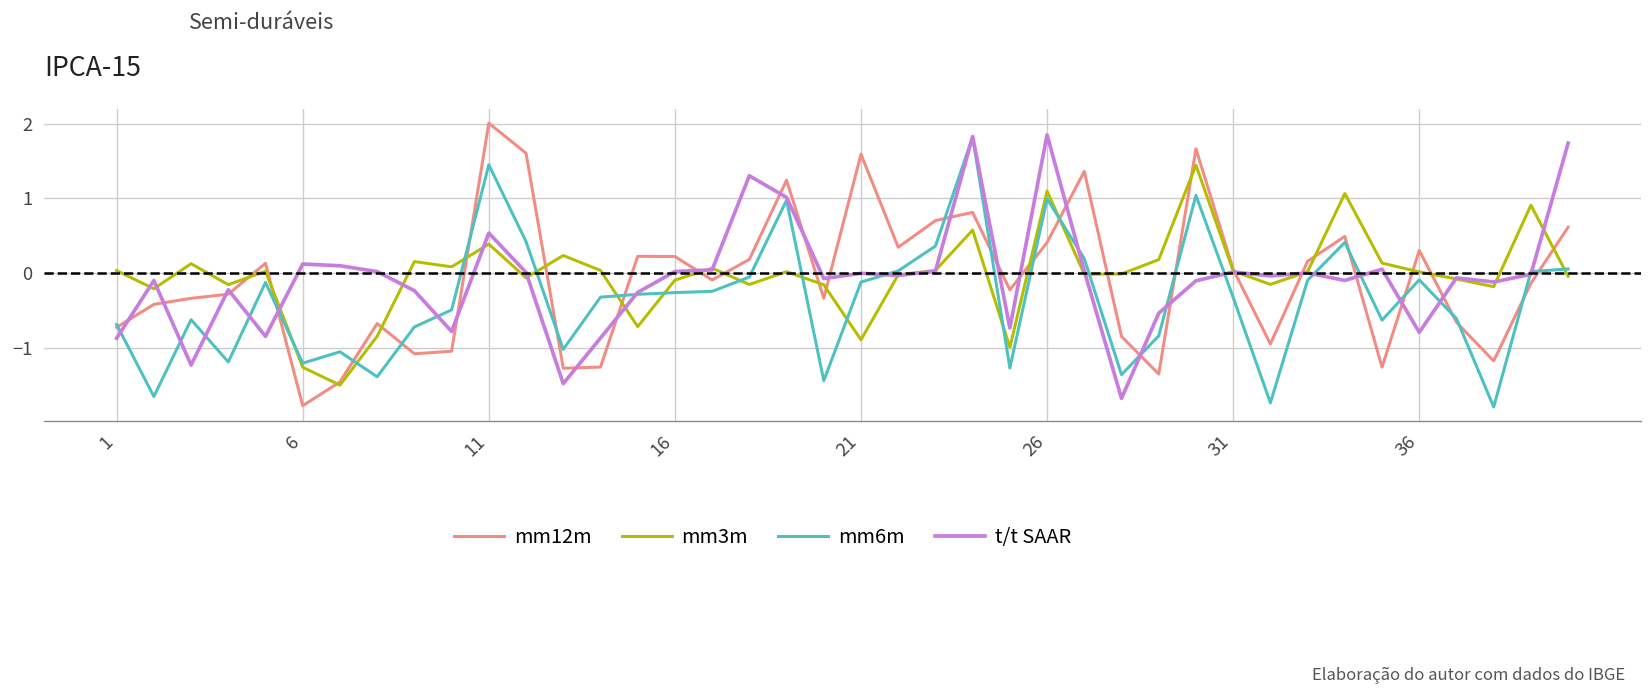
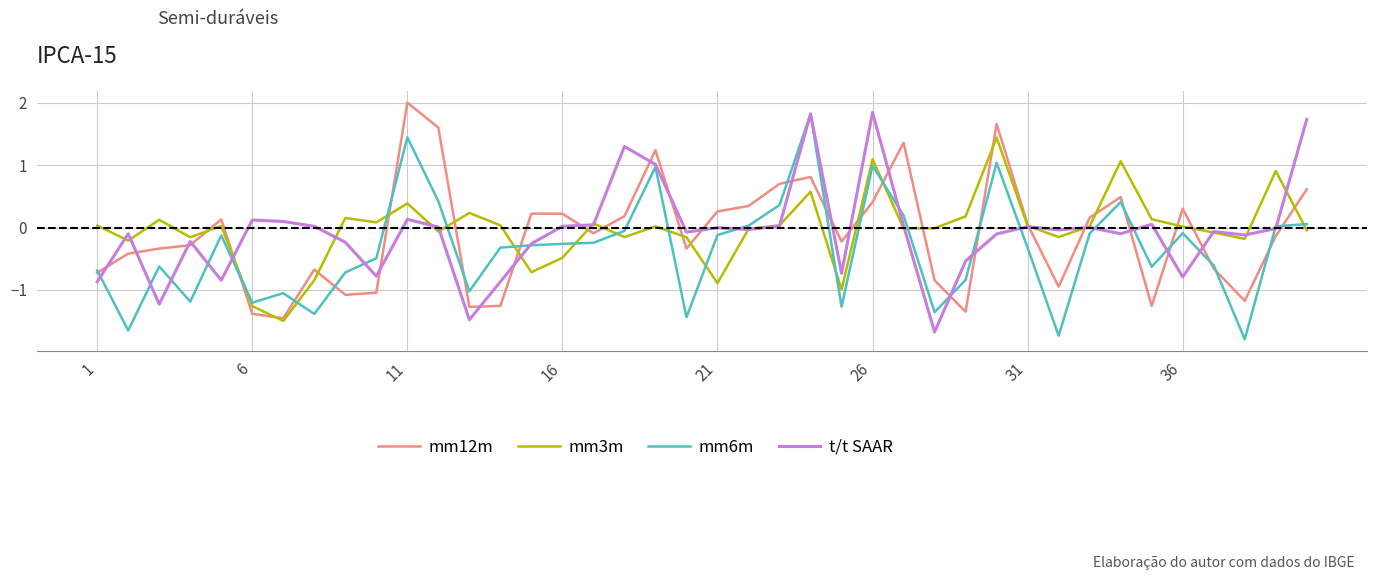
  {
    "mm12m": {
-     "6": -1.8,
+     "6": -1.4,
      "11": 2.0,
      "16": 0.2,
-     "21": 1.6,
+     "21": 0.3,
      "26": 0.4,
      "36": 0.3
    },
    "mm3m": {
      "1": 0.0,
      "6": -1.3,
      "11": 0.4,
-     "16": -0.1,
+     "16": -0.5,
      "21": -0.9,
      "26": 1.1,
      "36": 0.0
    },
    "mm6m": {
      "6": -1.2,
      "11": 1.4,
      "16": -0.3,
      "21": -0.1,
      "26": 1.0,
      "31": -0.3,
      "36": -0.1
    },
    "t/t SAAR": {
      "1": -0.9,
      "6": 0.1,
-     "11": 0.5,
+     "11": 0.1,
      "16": 0.0,
      "21": 0.0,
      "26": 1.8,
      "36": -0.8
    }
  }
